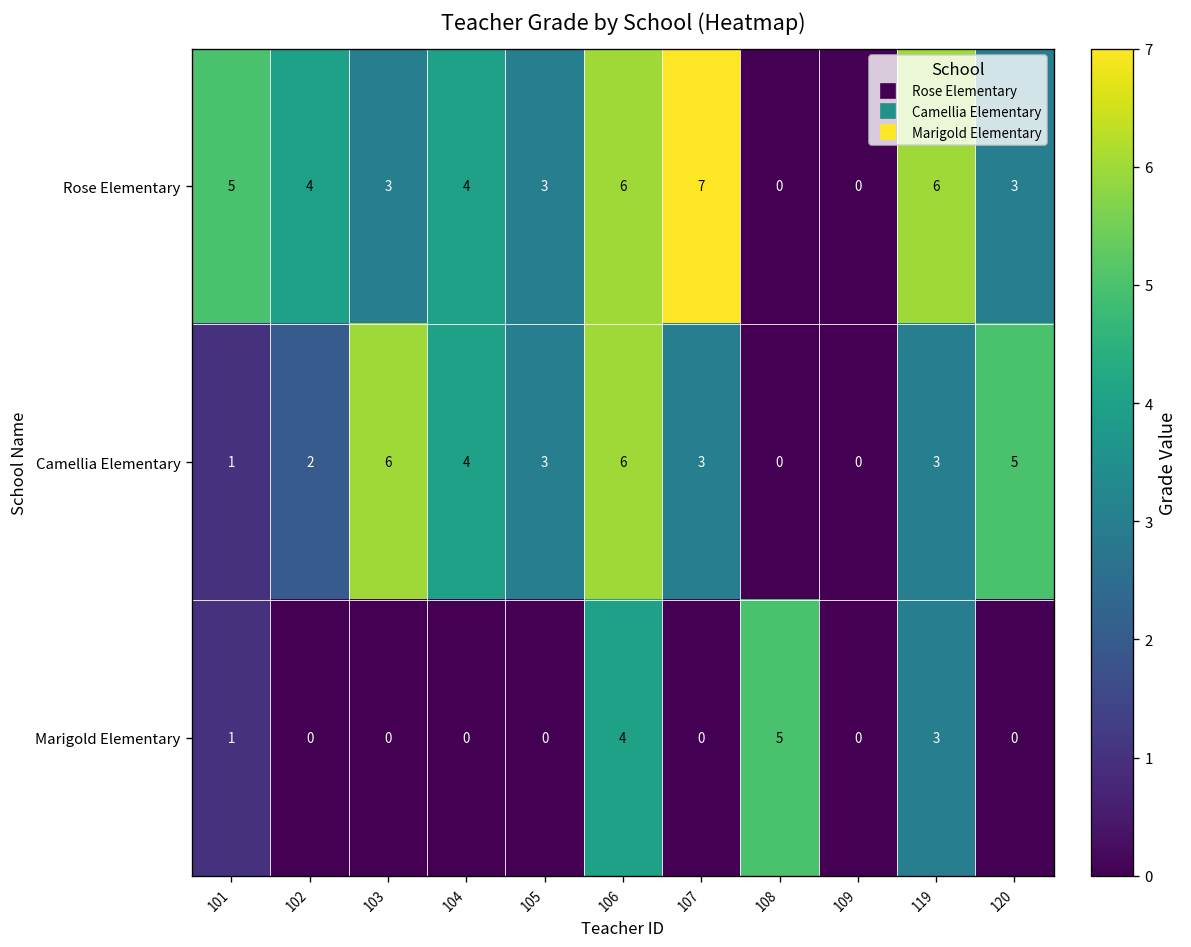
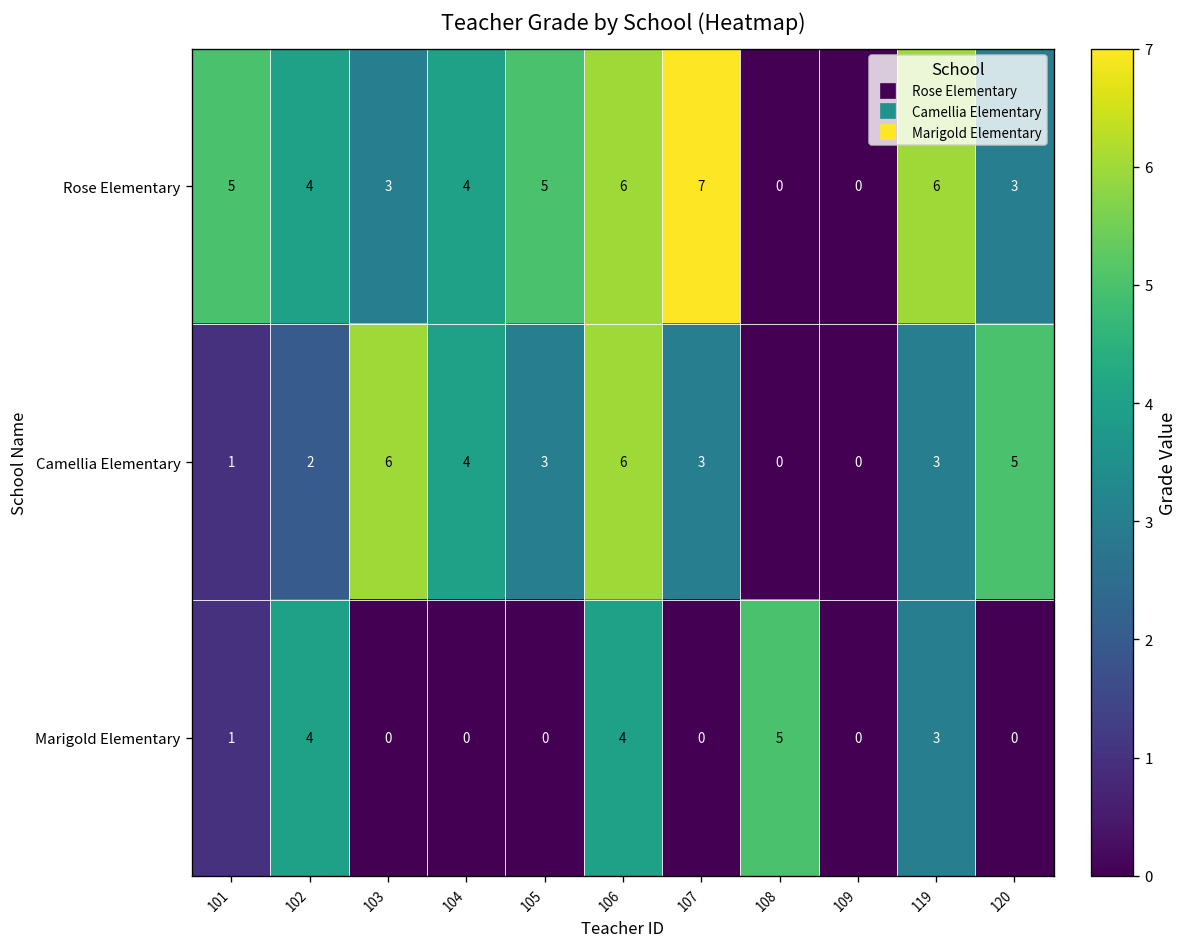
  {
    "Rose Elementary": {
      "101": 5,
      "102": 4,
      "103": 3,
      "104": 4,
-     "105": 3,
+     "105": 5,
      "106": 6,
      "107": 7,
      "108": 0,
      "109": 0,
      "119": 6,
      "120": 3
    },
    "Camellia Elementary": {
      "101": 1,
      "102": 2,
      "103": 6,
      "104": 4,
      "105": 3,
      "106": 6,
      "107": 3,
      "108": 0,
      "109": 0,
      "119": 3,
      "120": 5
    },
    "Marigold Elementary": {
      "101": 1,
-     "102": 0,
+     "102": 4,
      "103": 0,
      "104": 0,
      "105": 0,
      "106": 4,
      "107": 0,
      "108": 5,
      "109": 0,
      "119": 3,
      "120": 0
    }
  }
